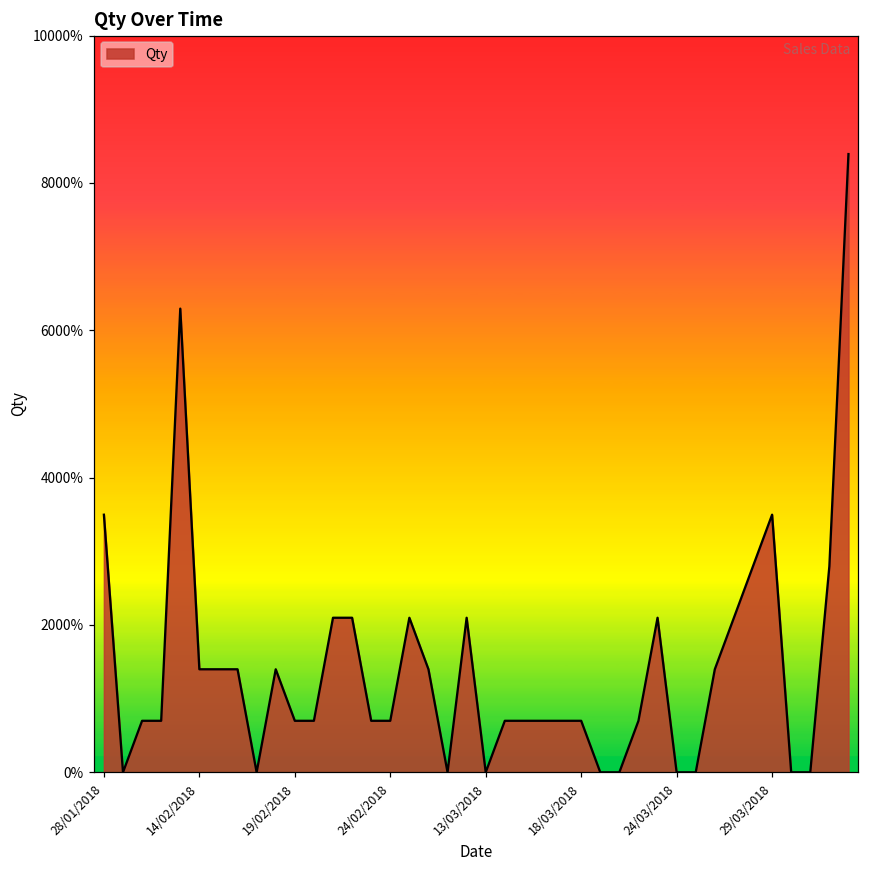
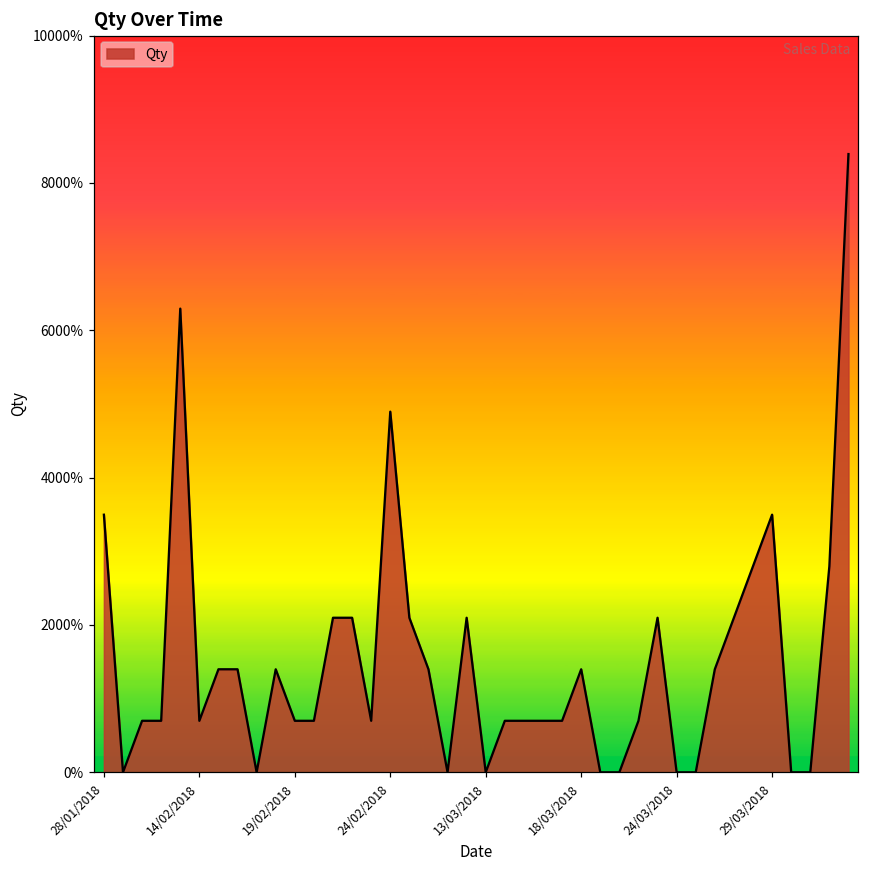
  {
    "28/01/2018": "3500%",
-   "14/02/2018": "1400%",
+   "14/02/2018": "700%",
    "19/02/2018": "700%",
-   "24/02/2018": "700%",
-   "18/03/2018": "700%",
+   "24/02/2018": "4900%",
+   "18/03/2018": "1400%",
    "29/03/2018": "3500%"
  }
